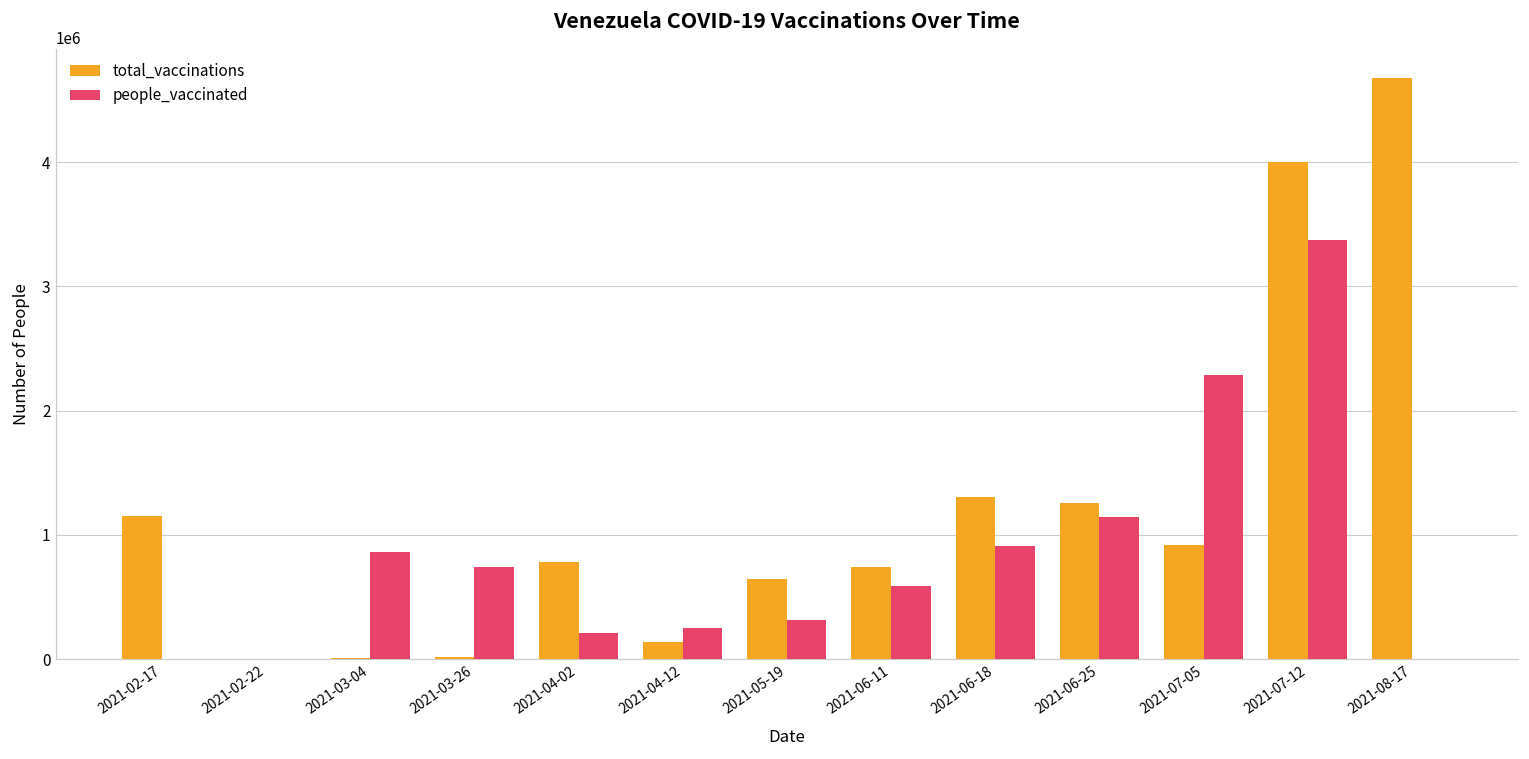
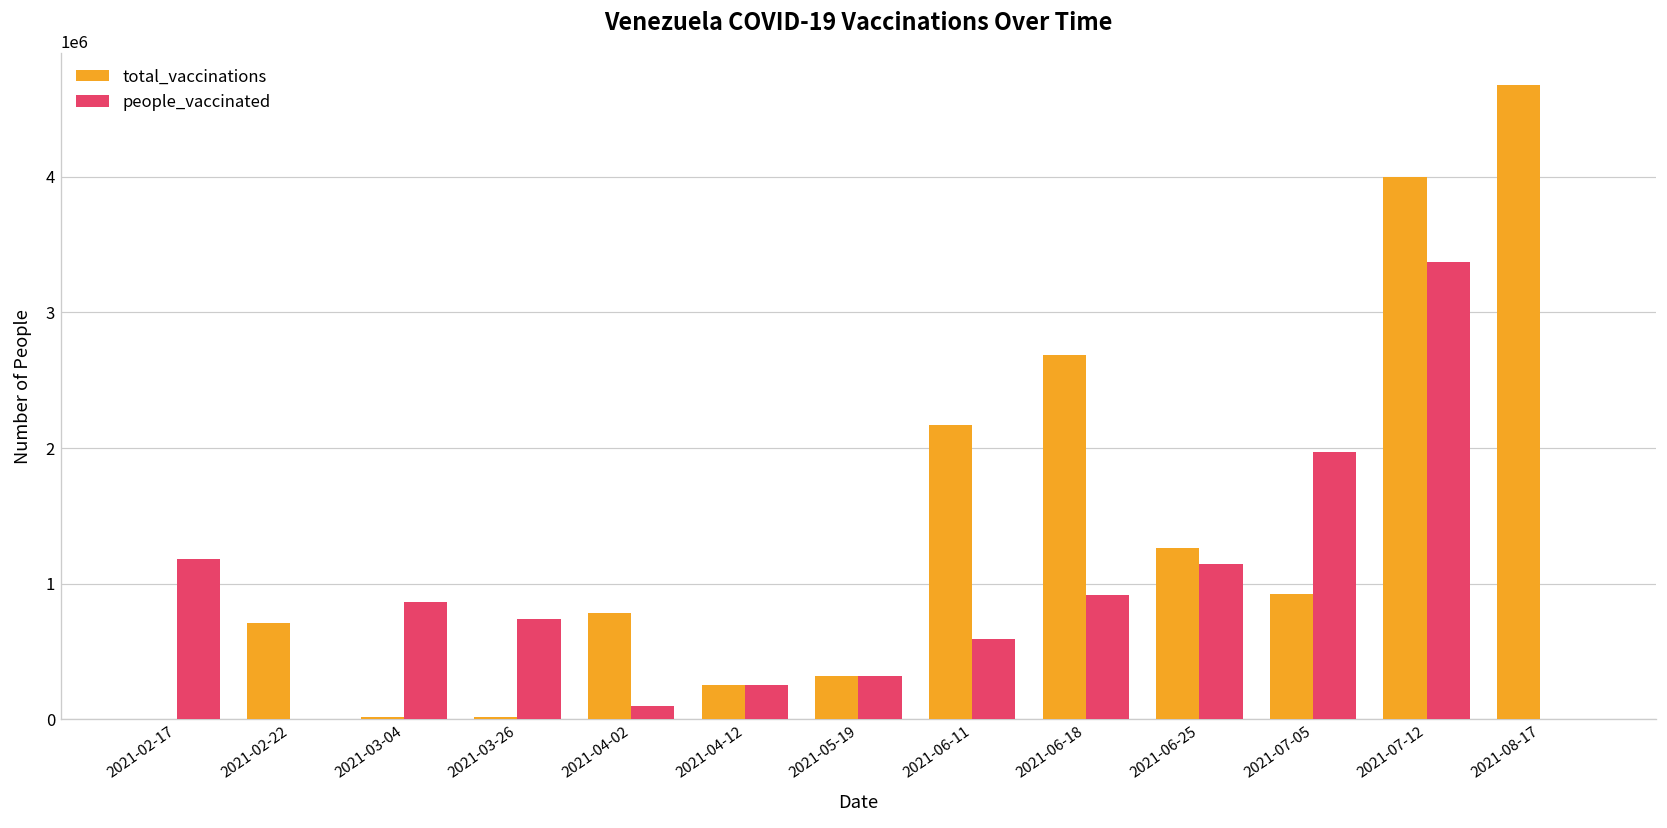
  {
    "total_vaccinations": {
-     "2021-02-17": 1150000,
-     "2021-02-22": 0,
+     "2021-02-17": 0,
+     "2021-02-22": 710000,
      "2021-04-02": 780000,
-     "2021-04-12": 140000,
-     "2021-05-19": 640000,
-     "2021-06-11": 740000,
-     "2021-06-18": 1300000,
+     "2021-04-12": 250000,
+     "2021-05-19": 320000,
+     "2021-06-11": 2170000,
+     "2021-06-18": 2690000,
      "2021-06-25": 1260000,
      "2021-07-05": 920000,
      "2021-07-12": 4000000,
      "2021-08-17": 4680000
    },
    "people_vaccinated": {
-     "2021-02-17": 0,
+     "2021-02-17": 1180000,
      "2021-03-04": 870000,
      "2021-03-26": 740000,
-     "2021-04-02": 210000,
+     "2021-04-02": 100000,
      "2021-04-12": 250000,
      "2021-05-19": 320000,
      "2021-06-11": 590000,
      "2021-06-18": 910000,
      "2021-06-25": 1140000,
-     "2021-07-05": 2280000,
+     "2021-07-05": 1970000,
      "2021-07-12": 3370000,
      "2021-08-17": 0
    }
  }
